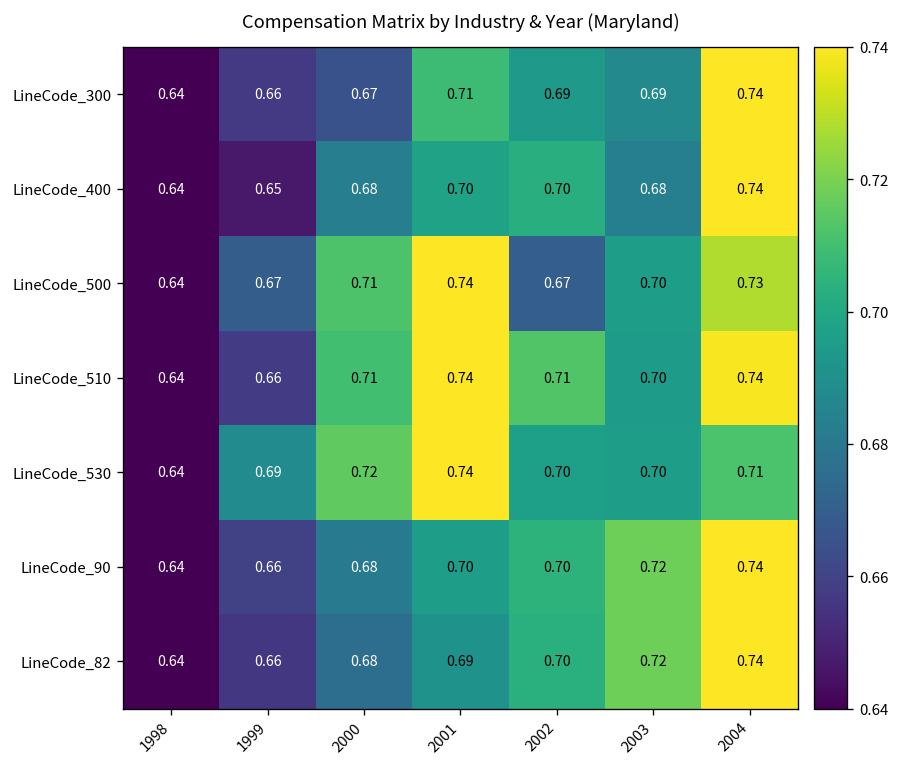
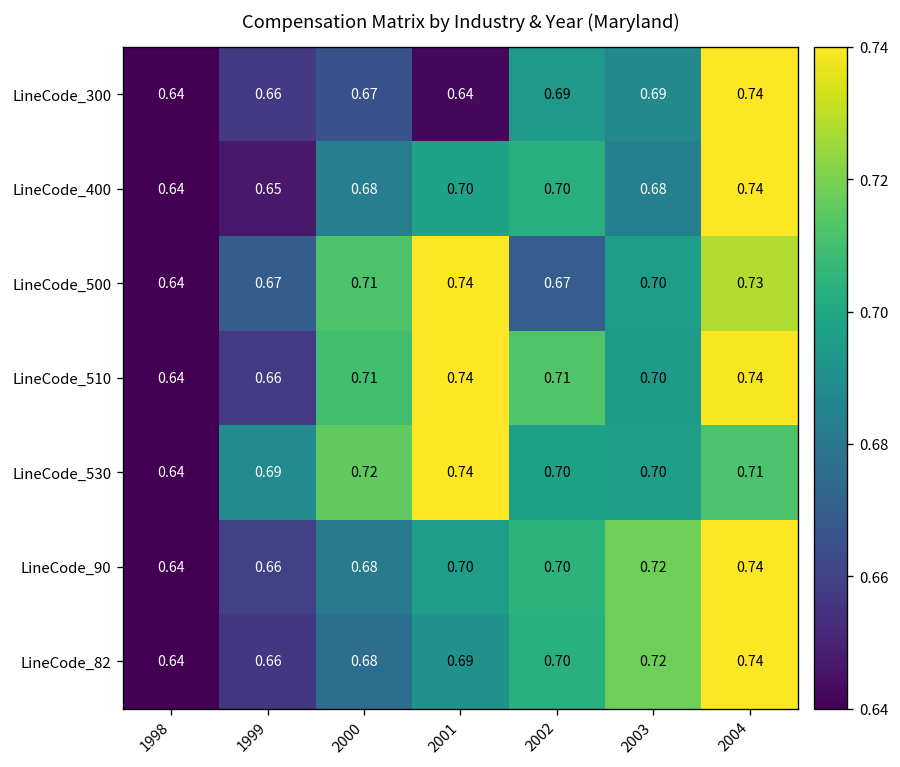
  {
    "LineCode_300": {
      "1998": 0.64,
      "1999": 0.66,
      "2000": 0.67,
-     "2001": 0.71,
+     "2001": 0.64,
      "2002": 0.69,
      "2003": 0.69,
      "2004": 0.74
    },
    "LineCode_400": {
      "1998": 0.64,
      "1999": 0.65,
      "2000": 0.68,
      "2001": 0.70,
      "2002": 0.70,
      "2003": 0.68,
      "2004": 0.74
    },
    "LineCode_500": {
      "1998": 0.64,
      "1999": 0.67,
      "2000": 0.71,
      "2001": 0.74,
      "2002": 0.67,
      "2003": 0.70,
      "2004": 0.73
    },
    "LineCode_510": {
      "1998": 0.64,
      "1999": 0.66,
      "2000": 0.71,
      "2001": 0.74,
      "2002": 0.71,
      "2003": 0.70,
      "2004": 0.74
    },
    "LineCode_530": {
      "1998": 0.64,
      "1999": 0.69,
      "2000": 0.72,
      "2001": 0.74,
      "2002": 0.70,
      "2003": 0.70,
      "2004": 0.71
    },
    "LineCode_90": {
      "1998": 0.64,
      "1999": 0.66,
      "2000": 0.68,
      "2001": 0.70,
      "2002": 0.70,
      "2003": 0.72,
      "2004": 0.74
    },
    "LineCode_82": {
      "1998": 0.64,
      "1999": 0.66,
      "2000": 0.68,
      "2001": 0.69,
      "2002": 0.70,
      "2003": 0.72,
      "2004": 0.74
    }
  }
